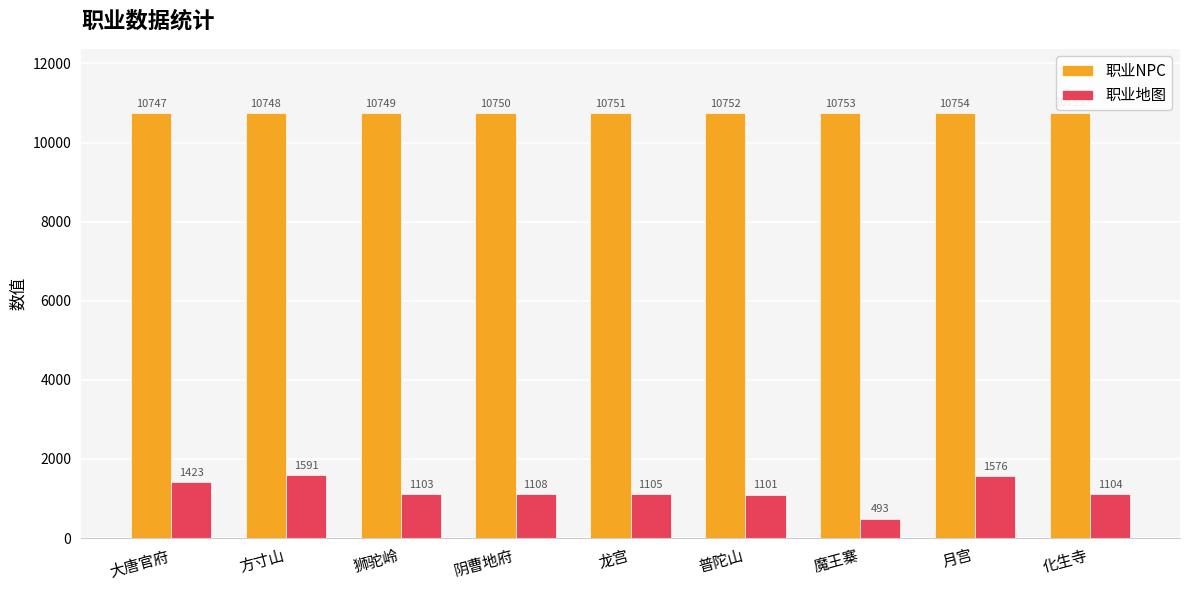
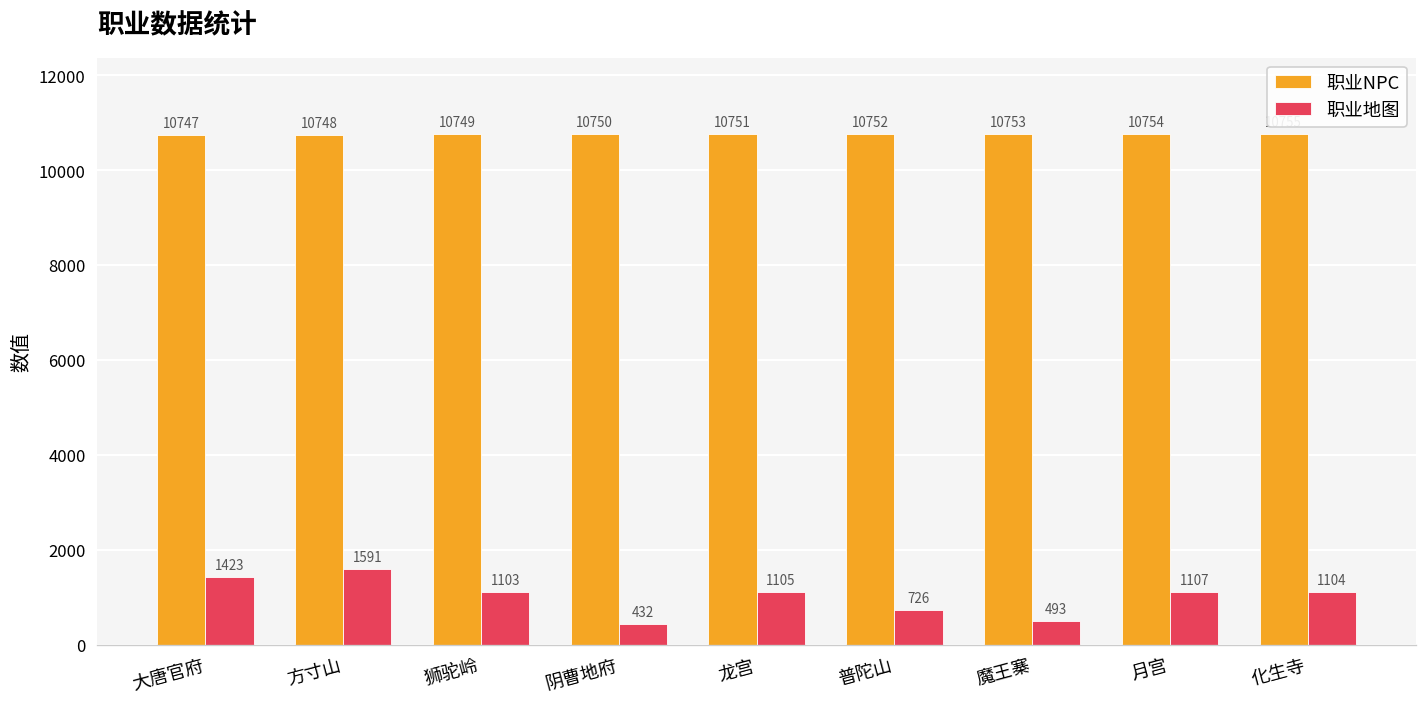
  {
    "职业NPC": {
      "大唐官府": 10747,
      "方寸山": 10748,
      "狮驼岭": 10749,
      "阴曹地府": 10750,
      "龙宫": 10751,
      "普陀山": 10752,
      "魔王寨": 10753,
      "月宫": 10754
    },
    "职业地图": {
      "大唐官府": 1423,
      "方寸山": 1591,
      "狮驼岭": 1103,
-     "阴曹地府": 1108,
+     "阴曹地府": 432,
      "龙宫": 1105,
-     "普陀山": 1101,
+     "普陀山": 726,
      "魔王寨": 493,
-     "月宫": 1576,
+     "月宫": 1107,
      "化生寺": 1104
    }
  }
